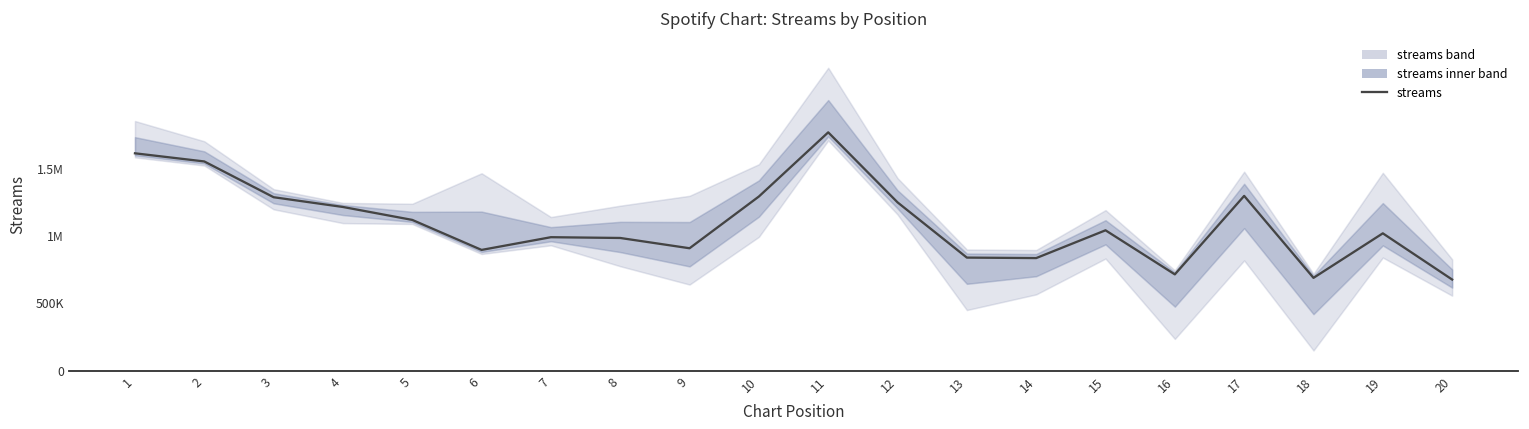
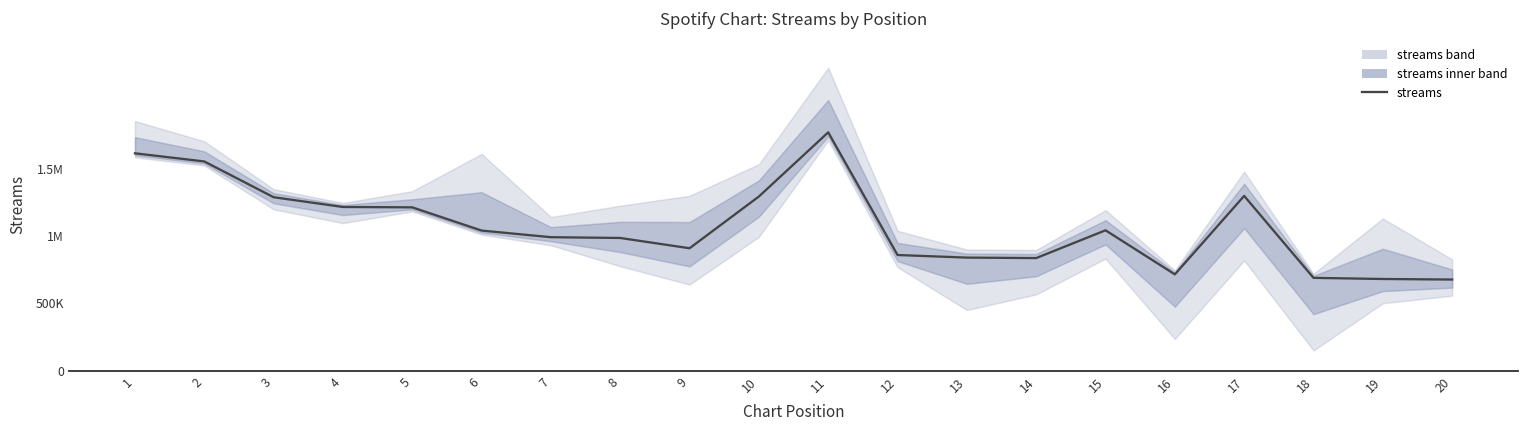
  {
    "streams": {
      "1": 1620000,
      "2": 1560000,
      "3": 1290000,
-     "5": 1120000,
-     "6": 900000,
+     "5": 1210000,
+     "6": 1040000,
      "7": 990000,
      "8": 990000,
      "9": 910000,
      "10": 1300000,
      "11": 1770000,
-     "12": 1250000,
+     "12": 860000,
      "13": 840000,
      "14": 840000,
      "15": 1040000,
      "17": 1300000,
-     "19": 1020000,
+     "19": 680000,
      "20": 680000
    }
  }
